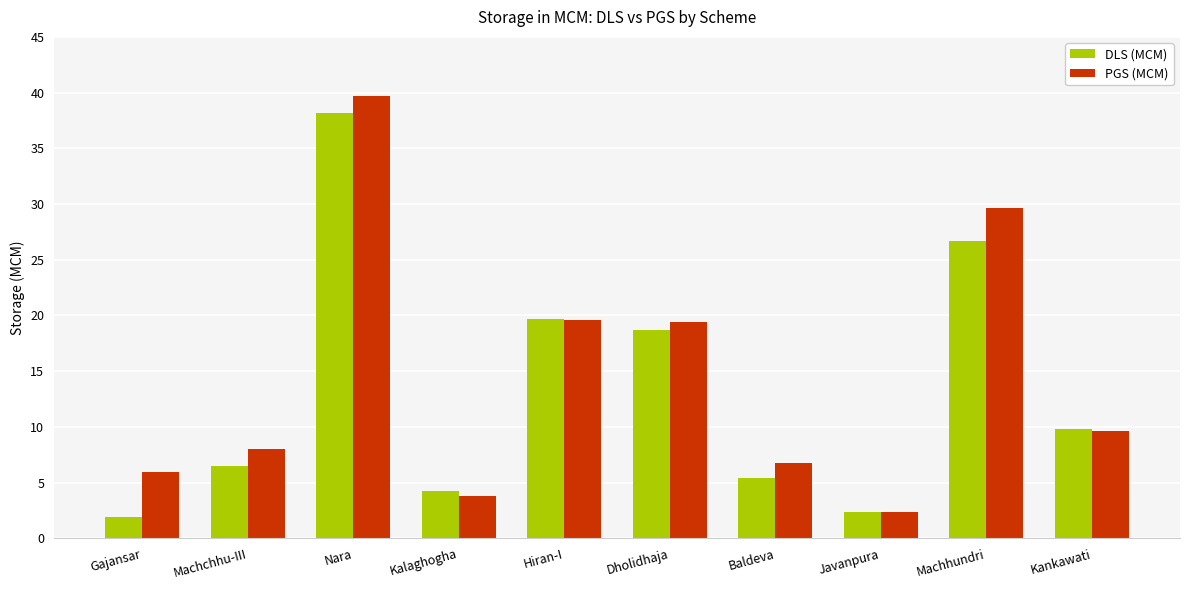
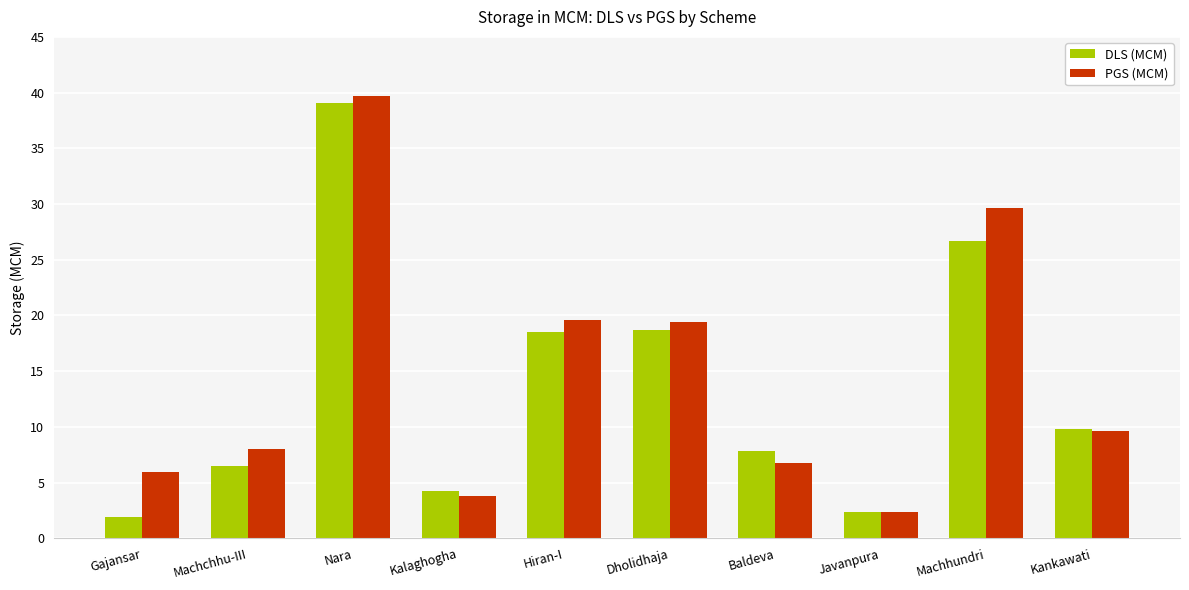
  {
    "DLS (MCM)": {
      "Gajansar": 1.9,
      "Machchhu-III": 6.5,
-     "Nara": 38.2,
+     "Nara": 39.1,
      "Kalaghogha": 4.3,
-     "Hiran-I": 19.6,
+     "Hiran-I": 18.5,
      "Dholidhaja": 18.7,
-     "Baldeva": 5.4,
+     "Baldeva": 7.8,
      "Javanpura": 2.4,
      "Machhundri": 26.7,
      "Kankawati": 9.8
    },
    "PGS (MCM)": {
      "Gajansar": 6.0,
      "Machchhu-III": 8.0,
      "Nara": 39.7,
      "Kalaghogha": 3.8,
      "Hiran-I": 19.6,
      "Dholidhaja": 19.5,
      "Baldeva": 6.8,
      "Javanpura": 2.3,
      "Machhundri": 29.6,
      "Kankawati": 9.6
    }
  }
